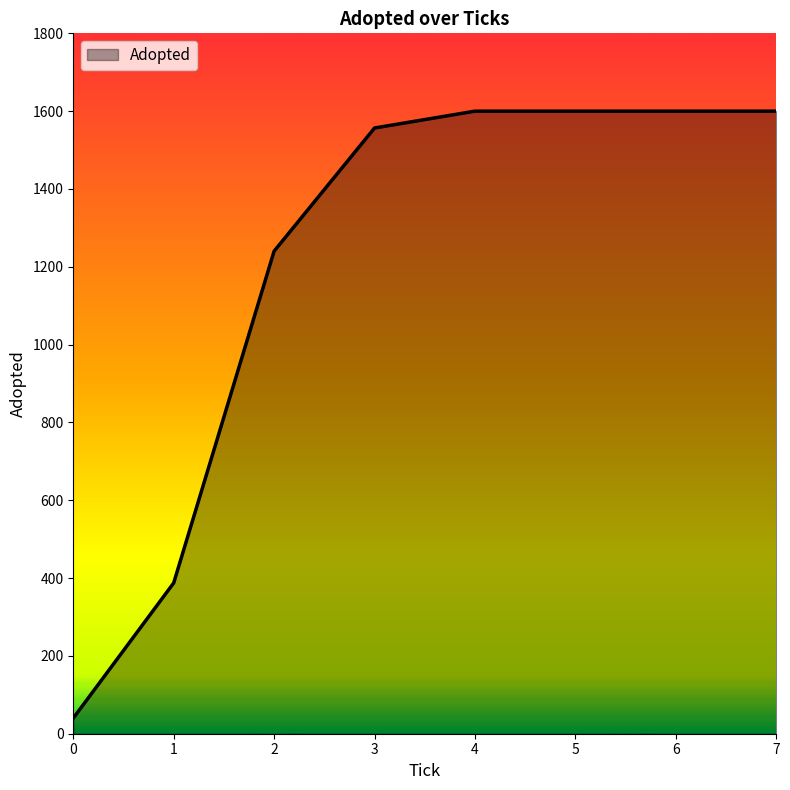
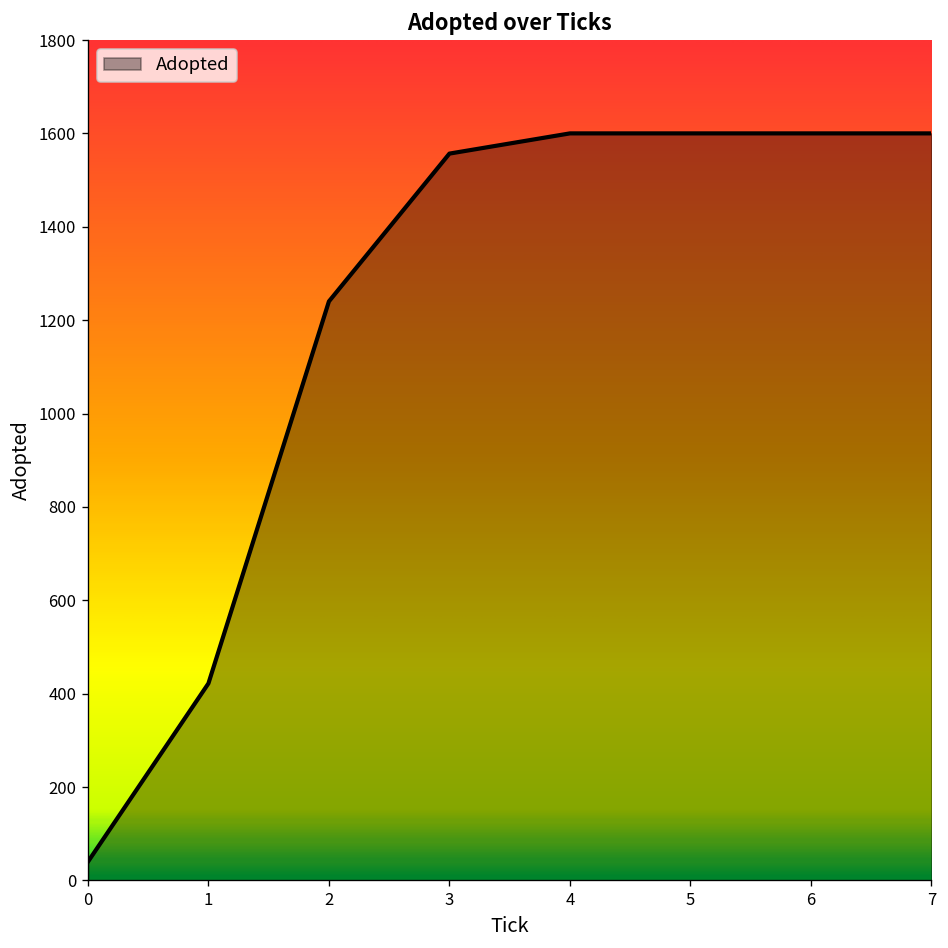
  {
    "0": 40,
-   "1": 390,
+   "1": 420,
    "2": 1240,
    "3": 1560,
    "4": 1600,
    "5": 1600,
    "6": 1600,
    "7": 1600
  }
